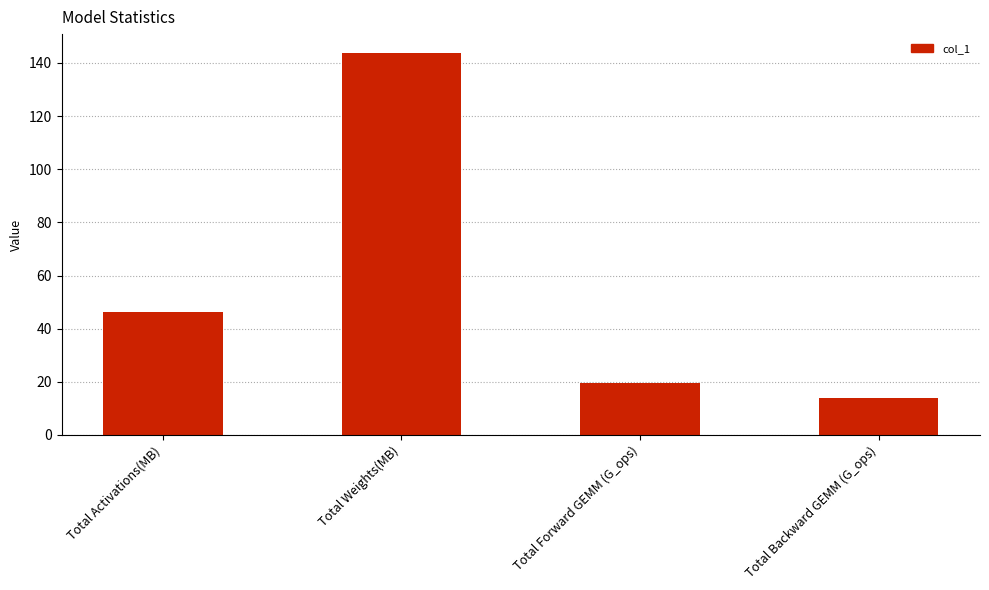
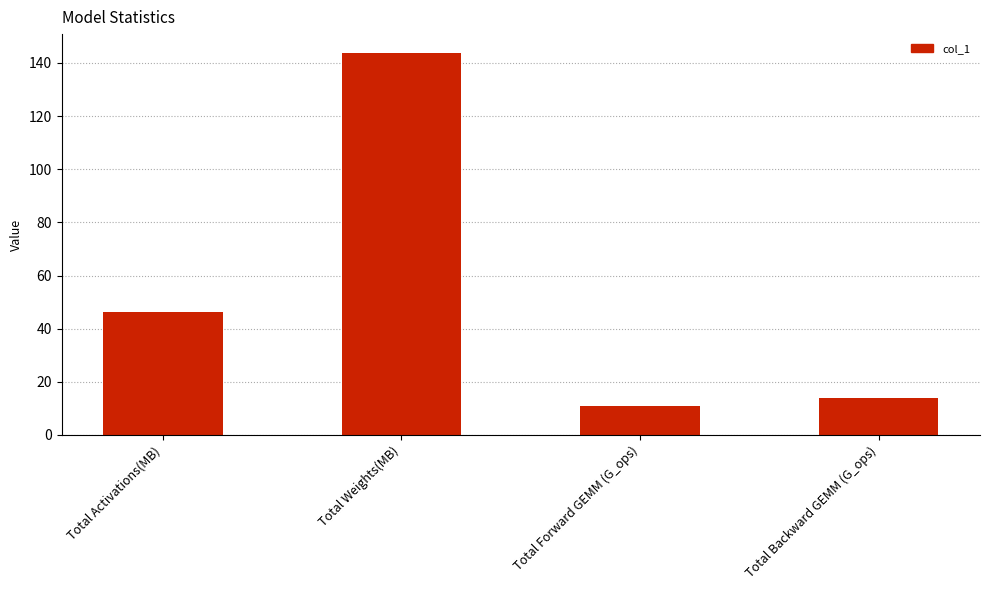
  {
    "Total Activations(MB)": 46,
    "Total Weights(MB)": 144,
-   "Total Forward GEMM (G_ops)": 20,
+   "Total Forward GEMM (G_ops)": 11,
    "Total Backward GEMM (G_ops)": 14
  }
